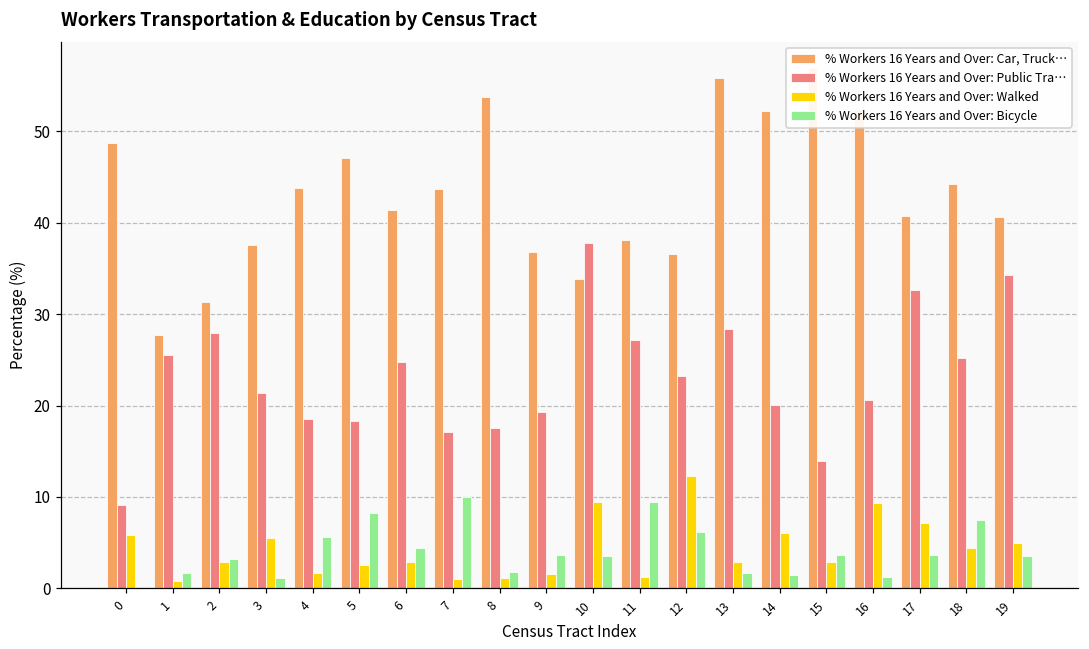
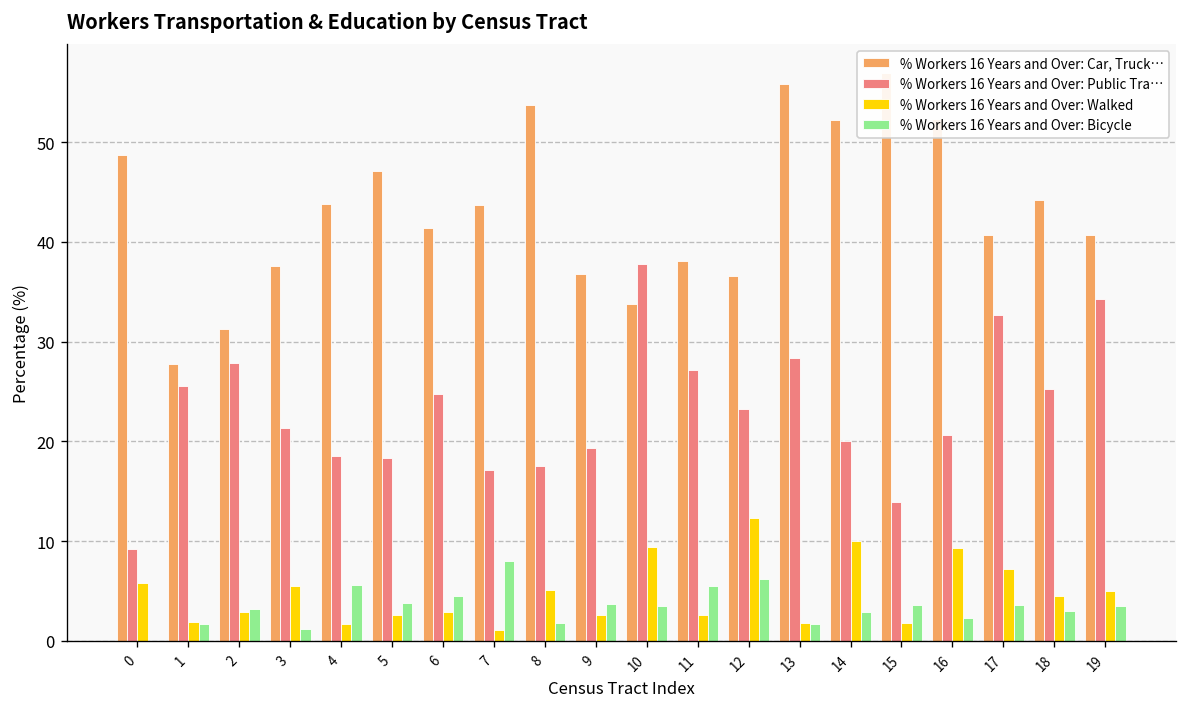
  {
    "% Workers 16 Years and Over: Walked": {
      "0": 6,
-     "1": 1,
+     "1": 2,
      "2": 3,
      "3": 6,
      "4": 2,
      "5": 3,
      "6": 3,
      "7": 1,
-     "8": 1,
-     "9": 2,
+     "8": 5,
+     "9": 3,
      "10": 9,
-     "11": 1,
+     "11": 3,
      "12": 12,
-     "13": 3,
-     "14": 6,
-     "15": 3,
+     "13": 2,
+     "14": 10,
+     "15": 2,
      "16": 9,
      "17": 7,
      "18": 4,
      "19": 5
    },
    "% Workers 16 Years and Over: Bicycle": {
      "0": 0,
      "1": 2,
      "2": 3,
      "3": 1,
      "4": 6,
-     "5": 8,
+     "5": 4,
      "6": 4,
-     "7": 10,
+     "7": 8,
      "8": 2,
      "9": 4,
      "10": 4,
-     "11": 9,
+     "11": 6,
      "12": 6,
      "13": 2,
-     "14": 1,
+     "14": 3,
      "15": 4,
-     "16": 1,
+     "16": 2,
      "17": 4,
-     "18": 8,
+     "18": 3,
      "19": 4
    }
  }
